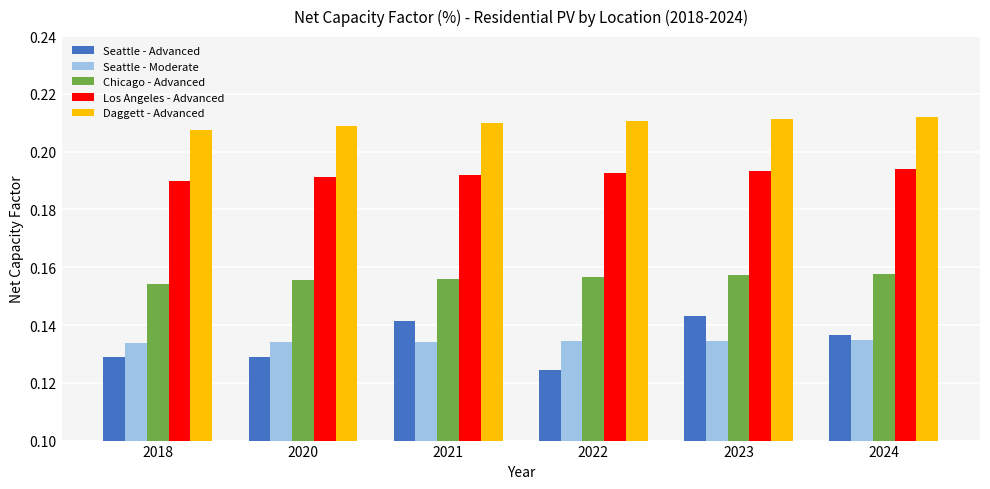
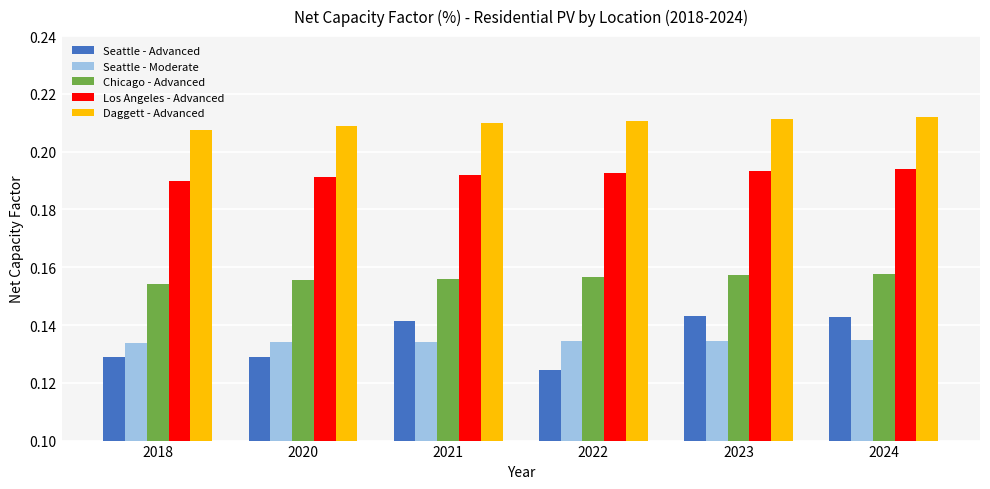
  {
    "Seattle - Advanced": {
      "2018": 0.129,
      "2020": 0.129,
      "2021": 0.141,
      "2022": 0.124,
      "2023": 0.143,
-     "2024": 0.137
+     "2024": 0.143
    },
    "Seattle - Moderate": {
      "2018": 0.134,
      "2020": 0.134,
      "2021": 0.134,
      "2022": 0.134,
      "2023": 0.135,
      "2024": 0.135
    },
    "Chicago - Advanced": {
      "2018": 0.154,
      "2020": 0.155,
      "2021": 0.156,
      "2022": 0.157,
      "2023": 0.157,
      "2024": 0.158
    },
    "Los Angeles - Advanced": {
      "2018": 0.190,
      "2020": 0.191,
      "2021": 0.192,
      "2022": 0.193,
      "2023": 0.193,
      "2024": 0.194
    },
    "Daggett - Advanced": {
      "2018": 0.208,
      "2020": 0.209,
      "2021": 0.210,
      "2022": 0.211,
      "2023": 0.211,
      "2024": 0.212
    }
  }
